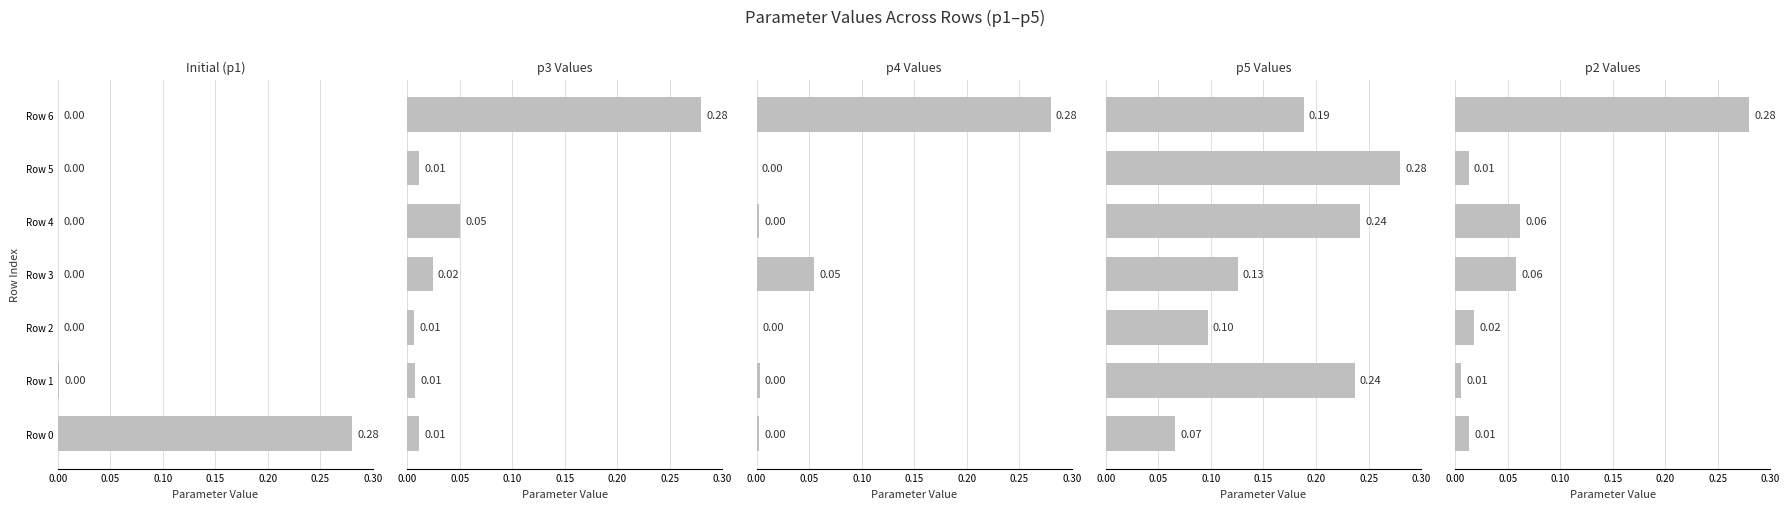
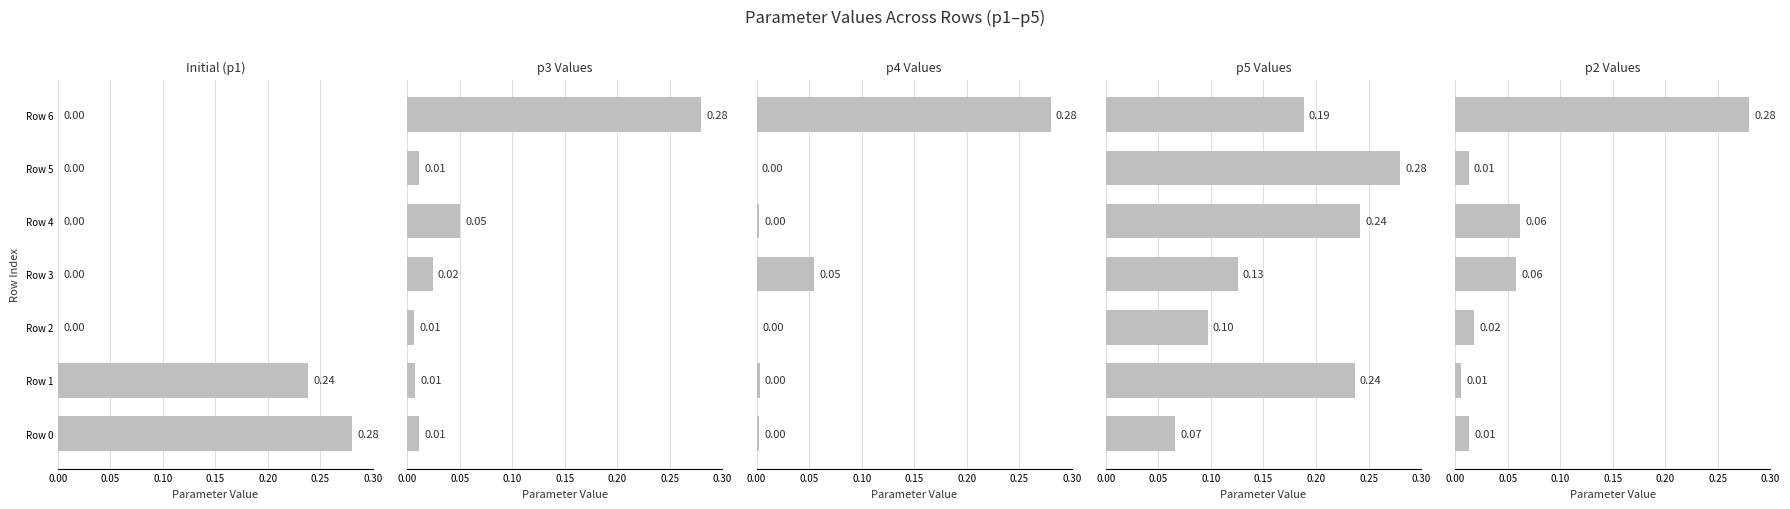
  {
    "Initial (p1)": {
      "Row 6": 0.00,
      "Row 5": 0.00,
      "Row 4": 0.00,
      "Row 3": 0.00,
      "Row 2": 0.00,
-     "Row 1": 0.00,
+     "Row 1": 0.24,
      "Row 0": 0.28
    }
  }
